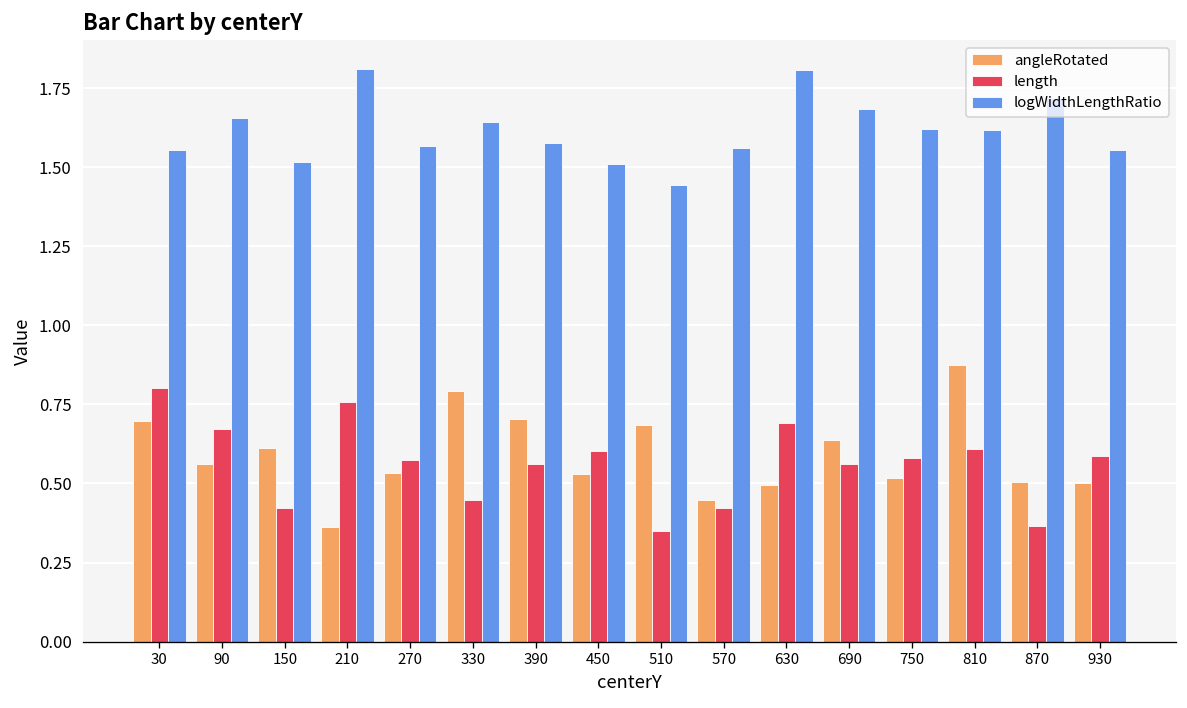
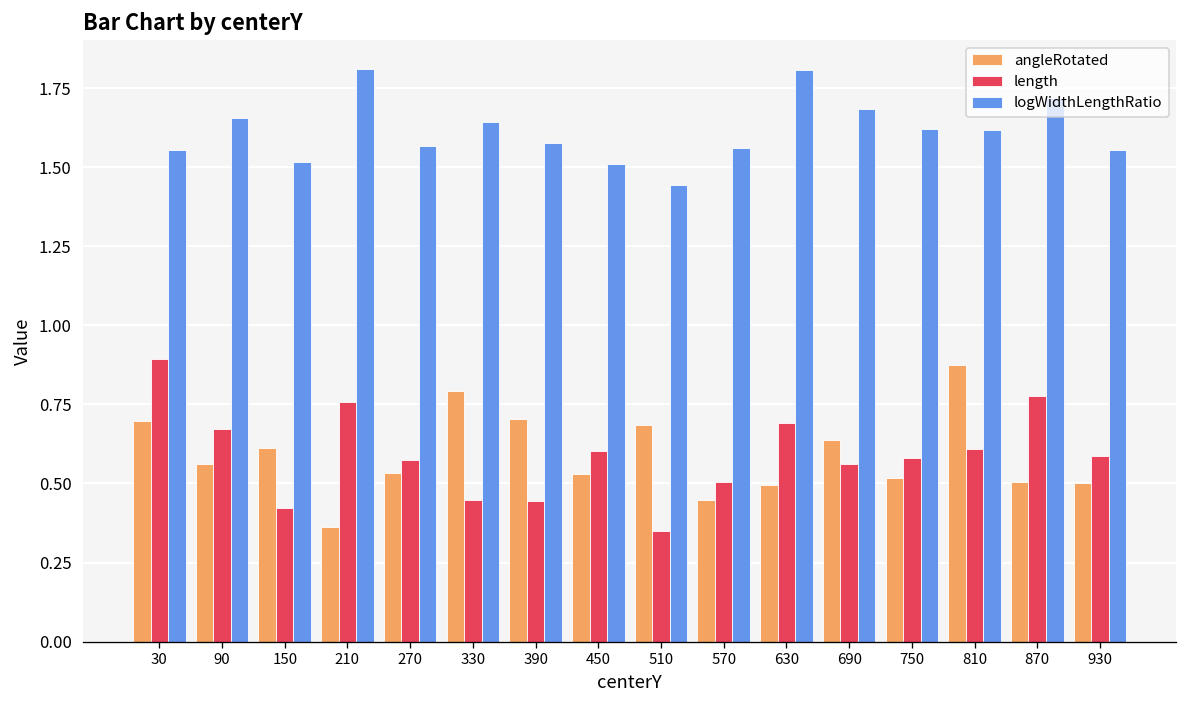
  {
    "angleRotated": {
      "30": 0.70,
      "90": 0.56,
      "150": 0.61,
      "210": 0.36,
      "270": 0.53,
      "330": 0.79,
      "390": 0.70,
      "450": 0.53,
      "510": 0.69,
      "570": 0.45,
      "630": 0.50,
      "690": 0.64,
      "750": 0.52,
      "810": 0.88,
      "870": 0.50,
      "930": 0.50
    },
    "length": {
-     "30": 0.80,
+     "30": 0.89,
      "90": 0.67,
      "150": 0.42,
      "210": 0.76,
      "270": 0.58,
      "330": 0.45,
-     "390": 0.56,
+     "390": 0.44,
      "450": 0.60,
      "510": 0.35,
-     "570": 0.42,
+     "570": 0.51,
      "630": 0.69,
      "690": 0.56,
      "750": 0.58,
      "810": 0.61,
-     "870": 0.37,
+     "870": 0.78,
      "930": 0.59
    },
    "logWidthLengthRatio": {
      "30": 1.55,
      "90": 1.66,
      "150": 1.52,
      "210": 1.81,
      "270": 1.57,
      "330": 1.64,
      "390": 1.58,
      "450": 1.51,
      "510": 1.44,
      "570": 1.56,
      "630": 1.81,
      "690": 1.68,
      "750": 1.62,
      "810": 1.62,
      "930": 1.55
    }
  }
